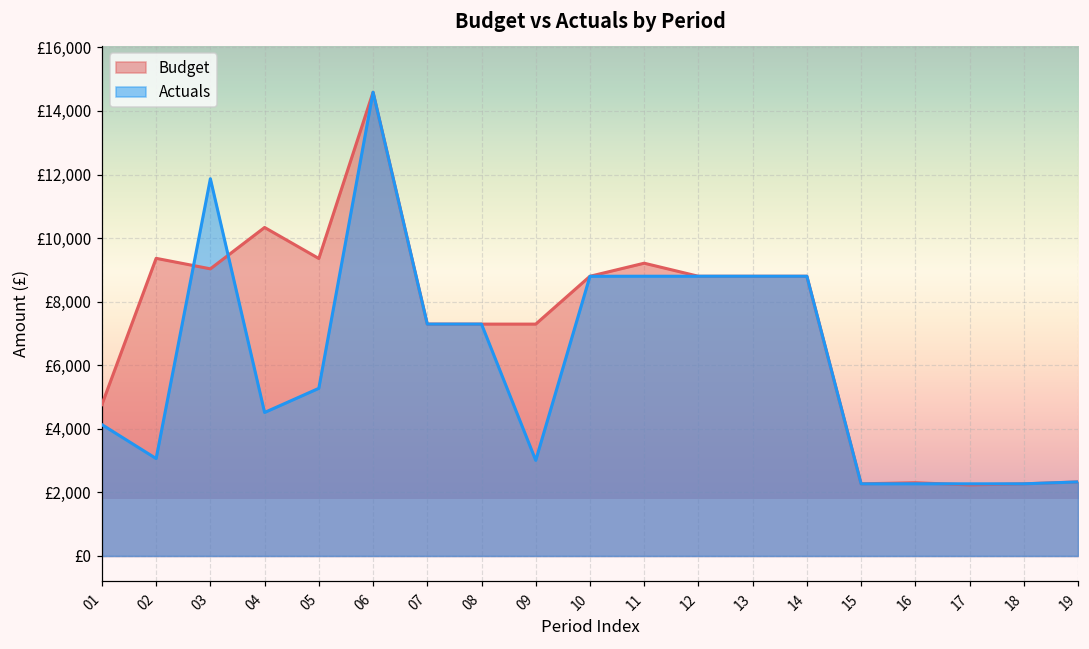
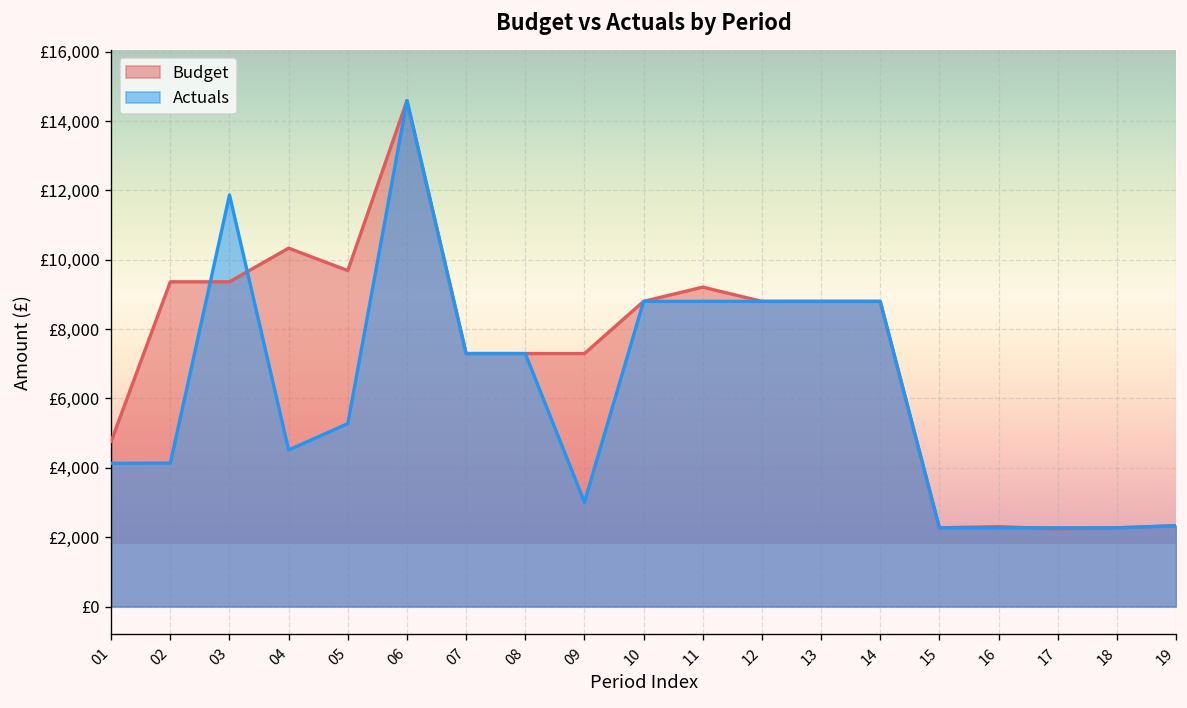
  {
    "Budget": {
      "01": "£4,800",
      "02": "£9,400",
-     "03": "£9,000",
+     "03": "£9,400",
      "04": "£10,300",
-     "05": "£9,400",
+     "05": "£9,700",
      "09": "£7,300",
      "11": "£9,200"
    },
    "Actuals": {
      "01": "£4,100",
-     "02": "£3,100",
+     "02": "£4,100",
      "03": "£11,900",
      "04": "£4,500",
      "05": "£5,300",
      "09": "£3,000",
      "11": "£8,800"
    }
  }
